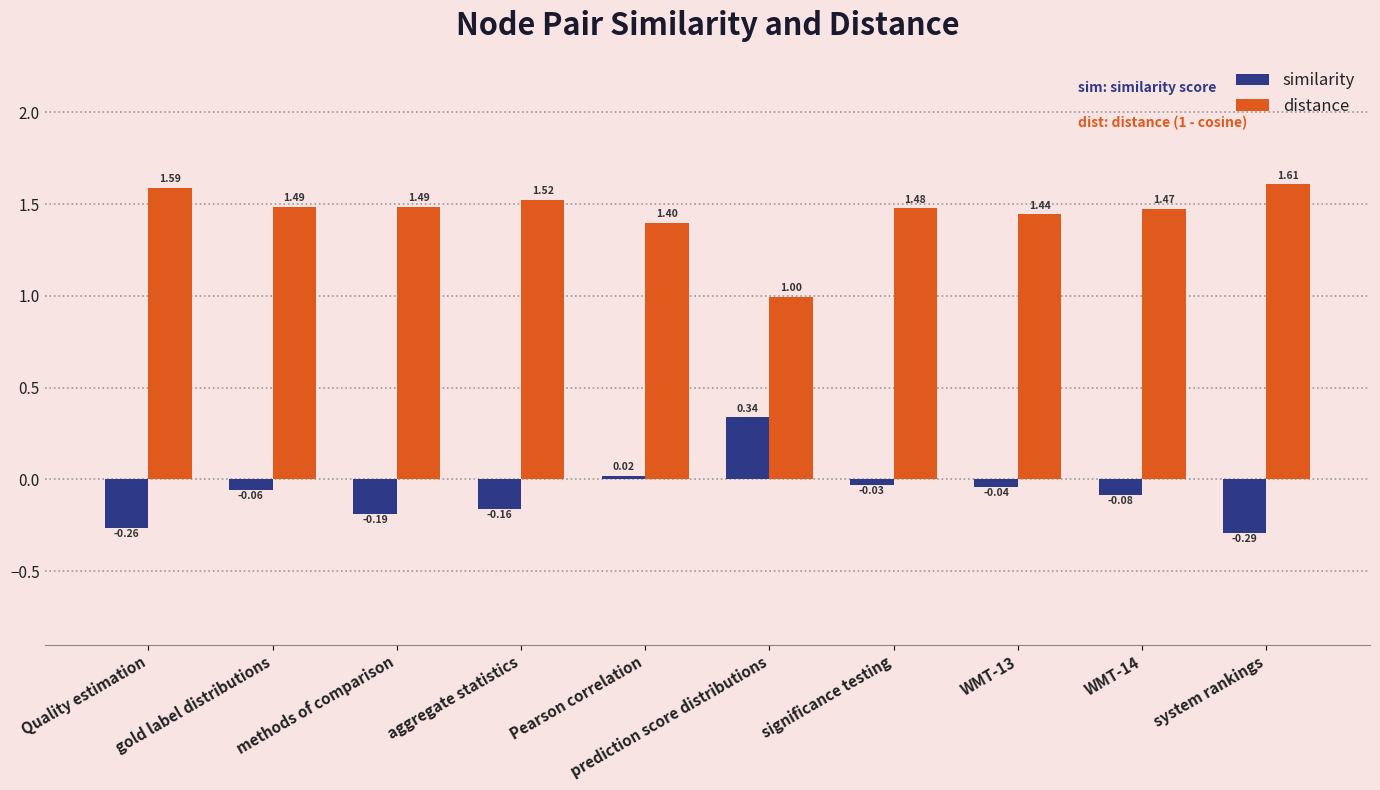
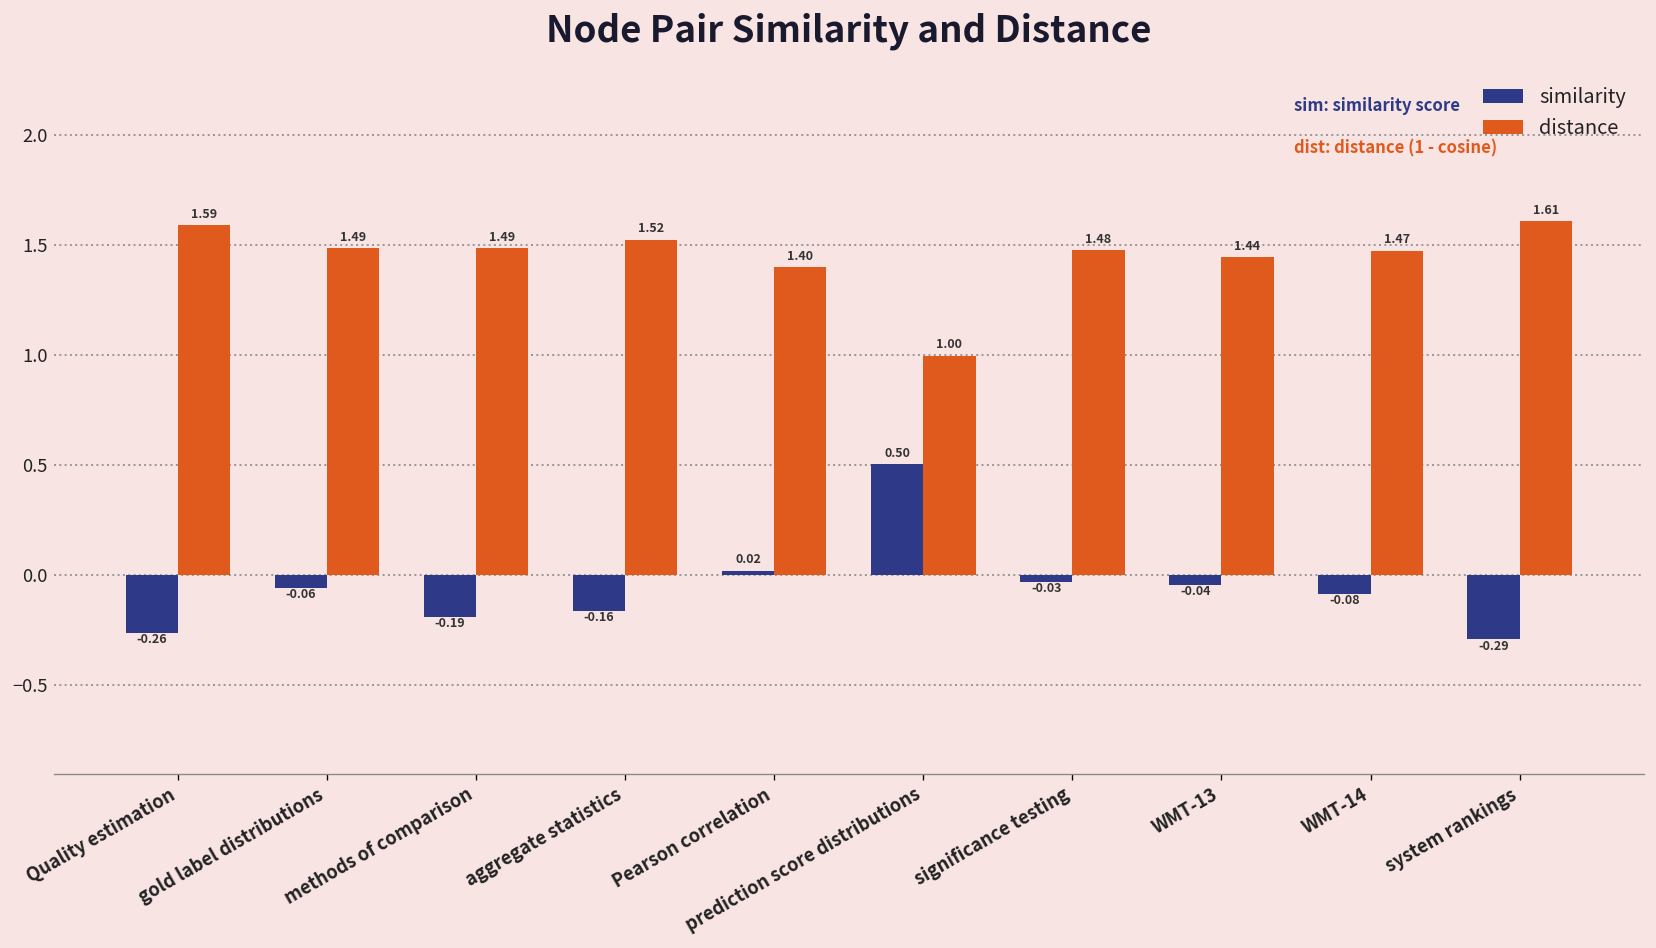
  {
    "similarity": {
      "Quality estimation": -0.26,
      "gold label distributions": -0.06,
      "methods of comparison": -0.19,
      "aggregate statistics": -0.16,
      "Pearson correlation": 0.02,
-     "prediction score distributions": 0.34,
+     "prediction score distributions": 0.50,
      "significance testing": -0.03,
      "WMT-13": -0.04,
      "WMT-14": -0.08,
      "system rankings": -0.29
    },
    "distance": {
      "Quality estimation": 1.59,
      "gold label distributions": 1.49,
      "methods of comparison": 1.49,
      "aggregate statistics": 1.52,
      "Pearson correlation": 1.40,
      "prediction score distributions": 1.00,
      "significance testing": 1.48,
      "WMT-13": 1.44,
      "WMT-14": 1.47,
      "system rankings": 1.61
    }
  }
